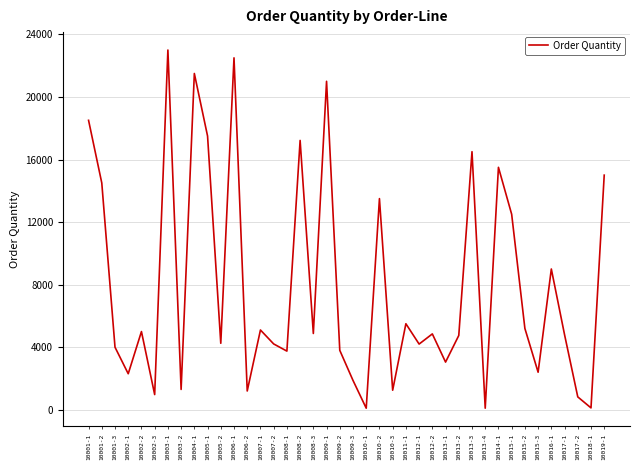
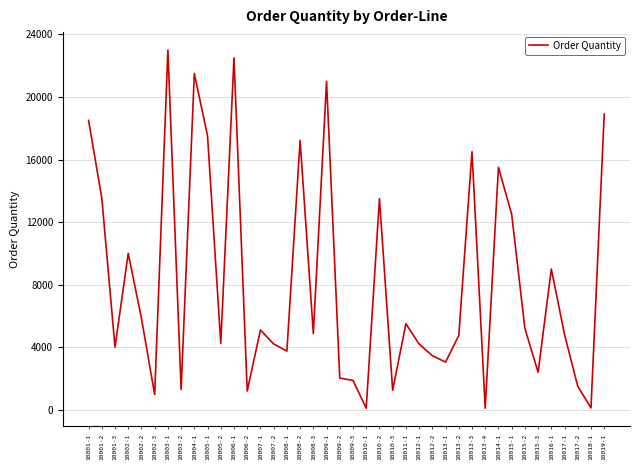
  {
    "10001-1": 18500,
-   "10001-2": 14500,
+   "10001-2": 13500,
    "10001-3": 4000,
-   "10002-1": 2300,
-   "10002-2": 5000,
+   "10002-1": 10000,
+   "10002-2": 5800,
    "10002-3": 1000,
    "10003-1": 23000,
    "10003-2": 1300,
    "10004-1": 21500,
    "10005-1": 17500,
    "10005-2": 4300,
    "10006-1": 22500,
    "10006-2": 1200,
    "10007-1": 5100,
    "10007-2": 4200,
    "10008-1": 3800,
    "10008-2": 17200,
    "10008-3": 4900,
    "10009-1": 21000,
-   "10009-2": 3800,
+   "10009-2": 2000,
    "10009-3": 1900,
    "10010-1": 100,
    "10010-2": 13500,
    "10010-3": 1300,
    "10011-1": 5500,
    "10012-1": 4200,
-   "10012-2": 4900,
+   "10012-2": 3500,
    "10013-1": 3000,
    "10013-2": 4800,
    "10013-3": 16500,
    "10013-4": 100,
    "10014-1": 15500,
    "10015-1": 12500,
    "10015-2": 5200,
    "10015-3": 2400,
    "10016-1": 9000,
    "10017-1": 4800,
-   "10017-2": 800,
+   "10017-2": 1500,
    "10018-1": 100,
-   "10019-1": 15000
+   "10019-1": 18900
  }
